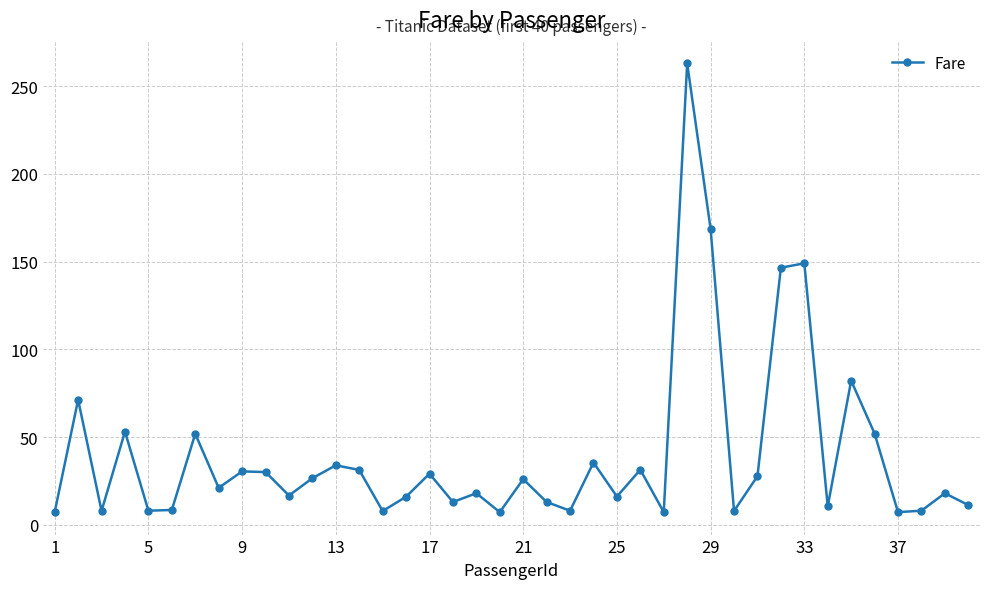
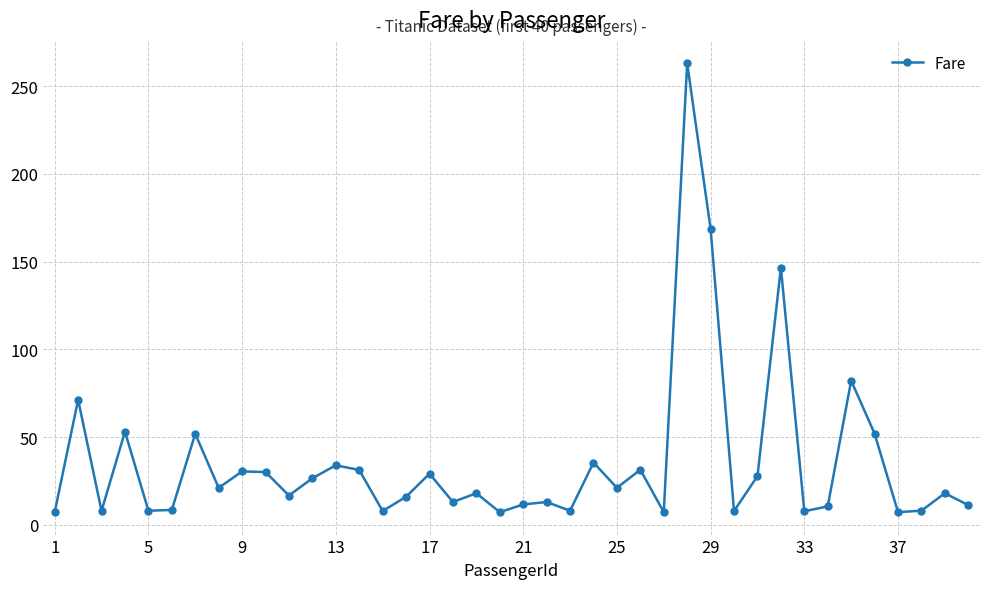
  {
    "1": 7,
    "5": 8,
    "9": 30,
    "13": 34,
    "17": 29,
-   "21": 26,
-   "25": 16,
+   "21": 12,
+   "25": 21,
    "29": 169,
-   "33": 149,
+   "33": 8,
    "37": 7
  }
